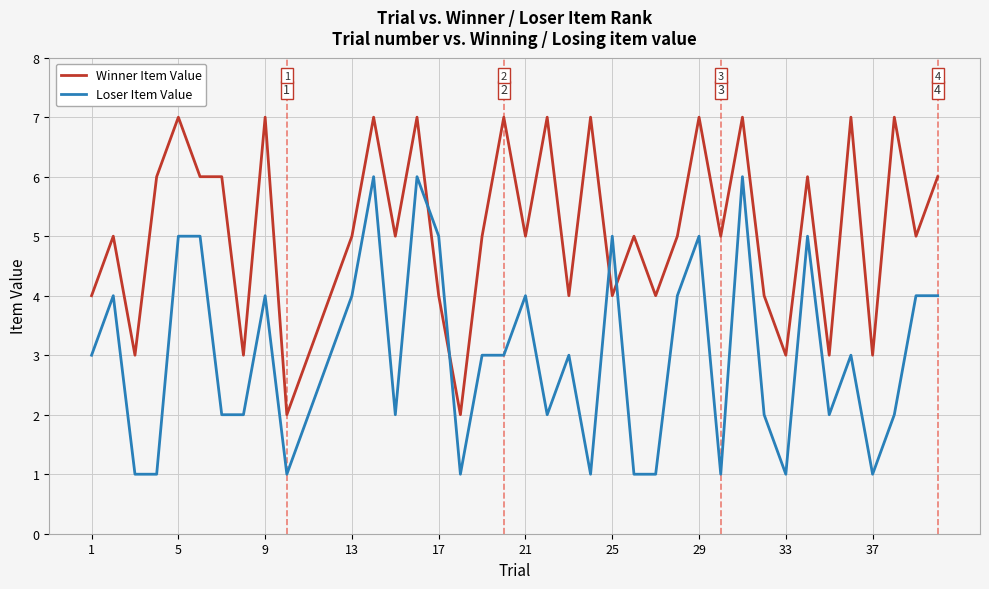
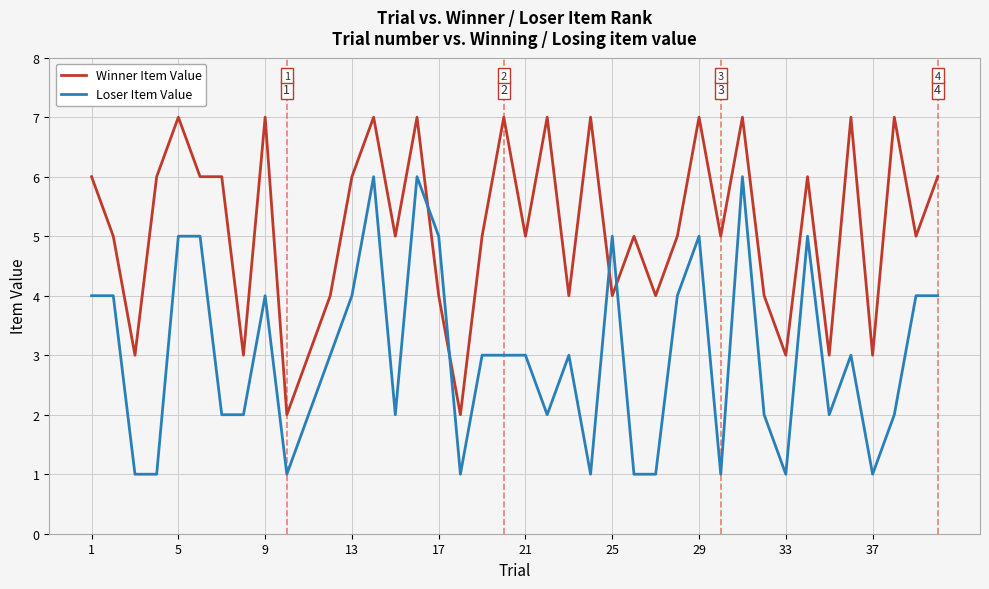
  {
    "Winner Item Value": {
-     "1": 4,
+     "1": 6,
      "5": 7,
      "9": 7,
-     "13": 5,
+     "13": 6,
      "17": 4,
      "21": 5,
      "25": 4,
      "29": 7,
      "33": 3,
      "37": 3
    },
    "Loser Item Value": {
-     "1": 3,
+     "1": 4,
      "5": 5,
      "9": 4,
      "13": 4,
      "17": 5,
-     "21": 4,
+     "21": 3,
      "25": 5,
      "29": 5,
      "33": 1,
      "37": 1
    }
  }
